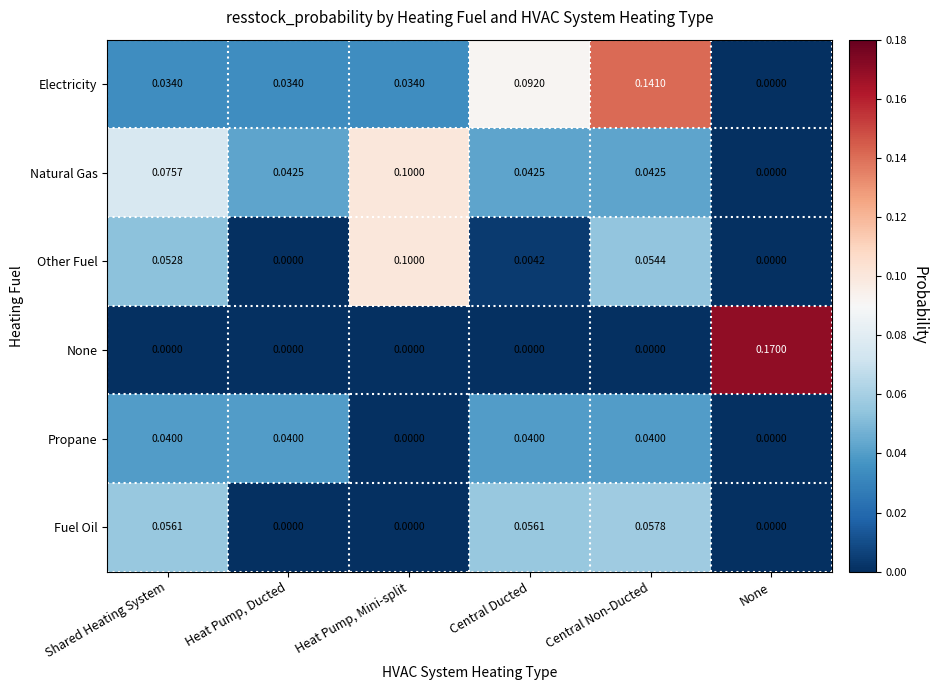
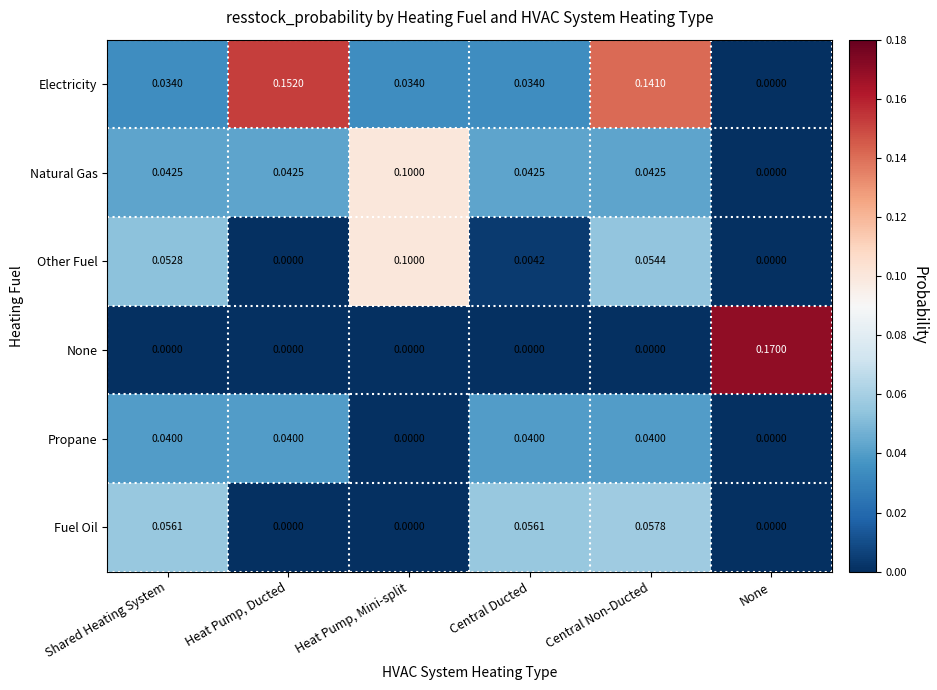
  {
    "Electricity": {
      "Shared Heating System": 0.0340,
-     "Heat Pump, Ducted": 0.0340,
+     "Heat Pump, Ducted": 0.1520,
      "Heat Pump, Mini-split": 0.0340,
-     "Central Ducted": 0.0920,
+     "Central Ducted": 0.0340,
      "Central Non-Ducted": 0.1410,
      "None": 0.0000
    },
    "Natural Gas": {
-     "Shared Heating System": 0.0757,
+     "Shared Heating System": 0.0425,
      "Heat Pump, Ducted": 0.0425,
      "Heat Pump, Mini-split": 0.1000,
      "Central Ducted": 0.0425,
      "Central Non-Ducted": 0.0425,
      "None": 0.0000
    },
    "Other Fuel": {
      "Shared Heating System": 0.0528,
      "Heat Pump, Ducted": 0.0000,
      "Heat Pump, Mini-split": 0.1000,
      "Central Ducted": 0.0042,
      "Central Non-Ducted": 0.0544,
      "None": 0.0000
    },
    "None": {
      "Shared Heating System": 0.0000,
      "Heat Pump, Ducted": 0.0000,
      "Heat Pump, Mini-split": 0.0000,
      "Central Ducted": 0.0000,
      "Central Non-Ducted": 0.0000,
      "None": 0.1700
    },
    "Propane": {
      "Shared Heating System": 0.0400,
      "Heat Pump, Ducted": 0.0400,
      "Heat Pump, Mini-split": 0.0000,
      "Central Ducted": 0.0400,
      "Central Non-Ducted": 0.0400,
      "None": 0.0000
    },
    "Fuel Oil": {
      "Shared Heating System": 0.0561,
      "Heat Pump, Ducted": 0.0000,
      "Heat Pump, Mini-split": 0.0000,
      "Central Ducted": 0.0561,
      "Central Non-Ducted": 0.0578,
      "None": 0.0000
    }
  }
